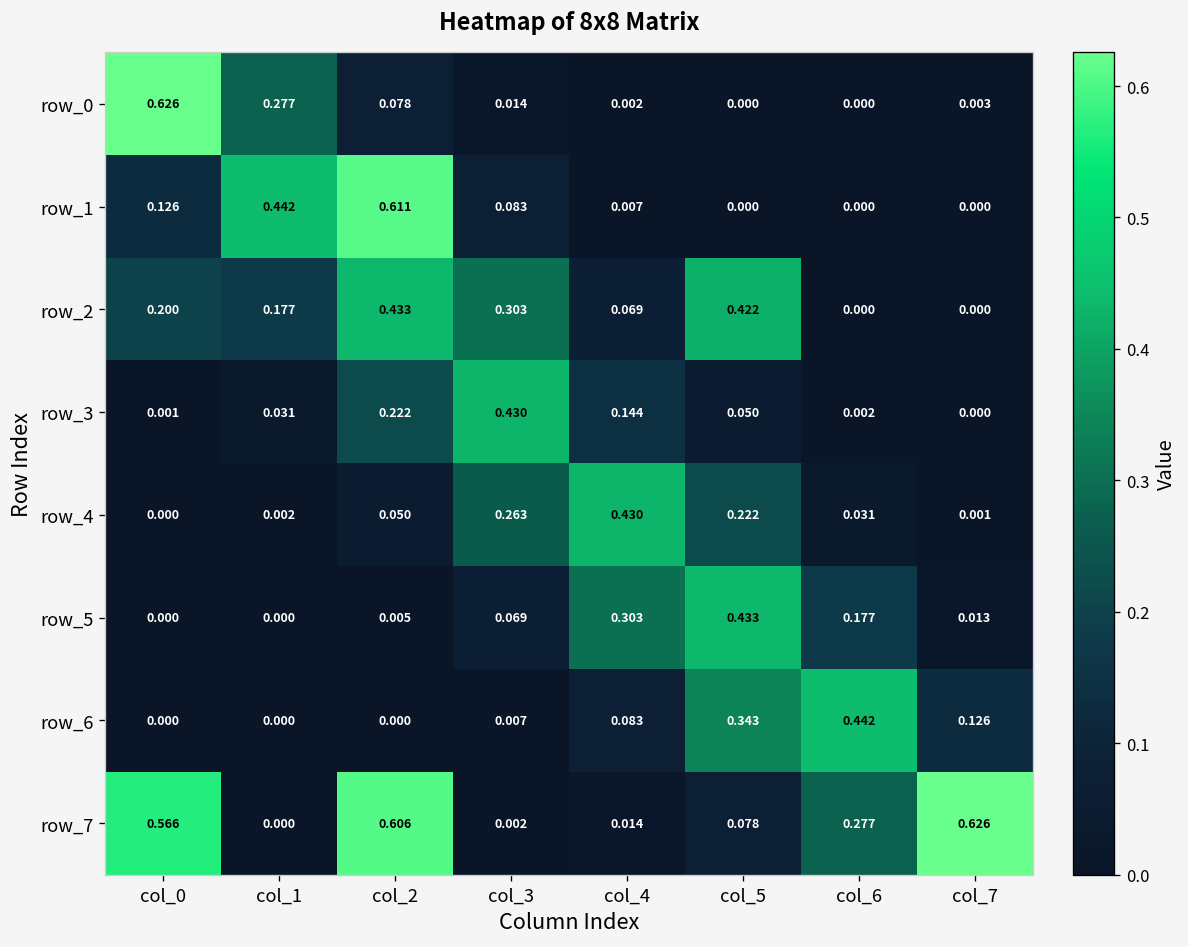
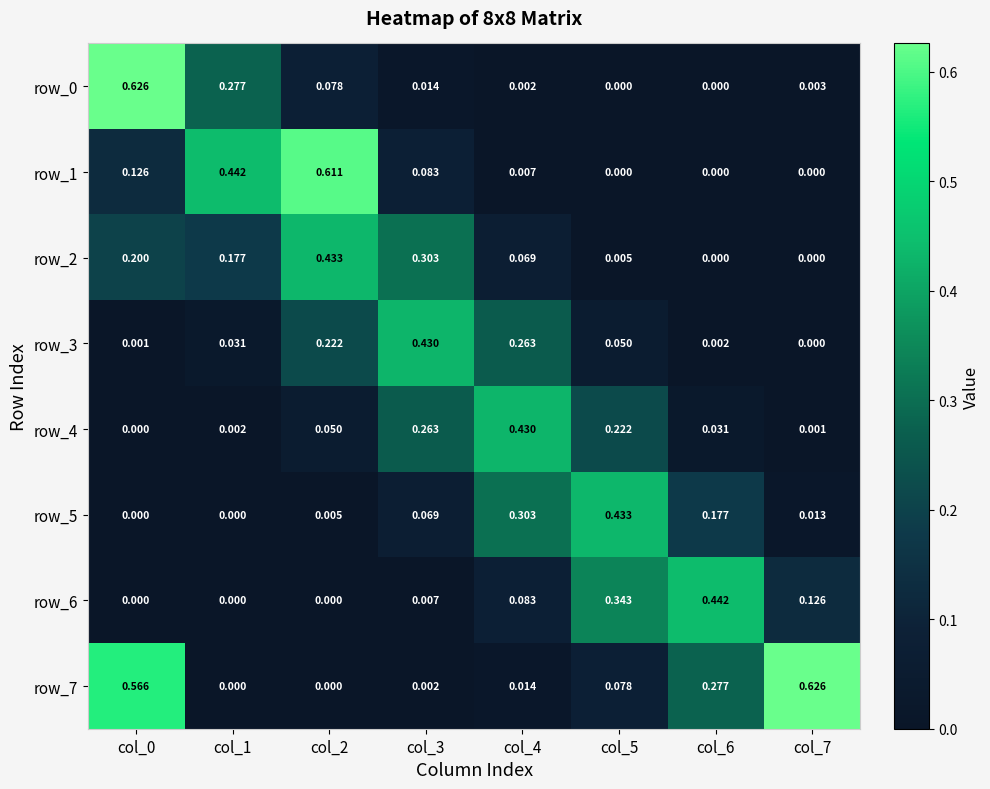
  {
    "row_0": {
      "col_0": 0.626,
      "col_1": 0.277,
      "col_2": 0.078,
      "col_3": 0.014,
      "col_4": 0.002,
      "col_5": 0.000,
      "col_6": 0.000,
      "col_7": 0.003
    },
    "row_1": {
      "col_0": 0.126,
      "col_1": 0.442,
      "col_2": 0.611,
      "col_3": 0.083,
      "col_4": 0.007,
      "col_5": 0.000,
      "col_6": 0.000,
      "col_7": 0.000
    },
    "row_2": {
      "col_0": 0.200,
      "col_1": 0.177,
      "col_2": 0.433,
      "col_3": 0.303,
      "col_4": 0.069,
-     "col_5": 0.422,
+     "col_5": 0.005,
      "col_6": 0.000,
      "col_7": 0.000
    },
    "row_3": {
      "col_0": 0.001,
      "col_1": 0.031,
      "col_2": 0.222,
      "col_3": 0.430,
-     "col_4": 0.144,
+     "col_4": 0.263,
      "col_5": 0.050,
      "col_6": 0.002,
      "col_7": 0.000
    },
    "row_4": {
      "col_0": 0.000,
      "col_1": 0.002,
      "col_2": 0.050,
      "col_3": 0.263,
      "col_4": 0.430,
      "col_5": 0.222,
      "col_6": 0.031,
      "col_7": 0.001
    },
    "row_5": {
      "col_0": 0.000,
      "col_1": 0.000,
      "col_2": 0.005,
      "col_3": 0.069,
      "col_4": 0.303,
      "col_5": 0.433,
      "col_6": 0.177,
      "col_7": 0.013
    },
    "row_6": {
      "col_0": 0.000,
      "col_1": 0.000,
      "col_2": 0.000,
      "col_3": 0.007,
      "col_4": 0.083,
      "col_5": 0.343,
      "col_6": 0.442,
      "col_7": 0.126
    },
    "row_7": {
      "col_0": 0.566,
      "col_1": 0.000,
-     "col_2": 0.606,
+     "col_2": 0.000,
      "col_3": 0.002,
      "col_4": 0.014,
      "col_5": 0.078,
      "col_6": 0.277,
      "col_7": 0.626
    }
  }
